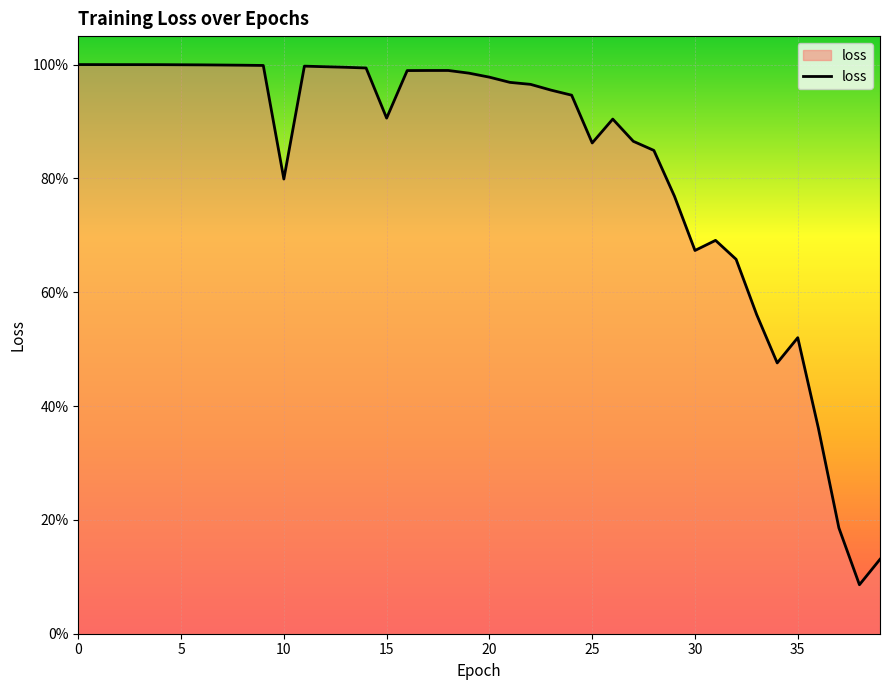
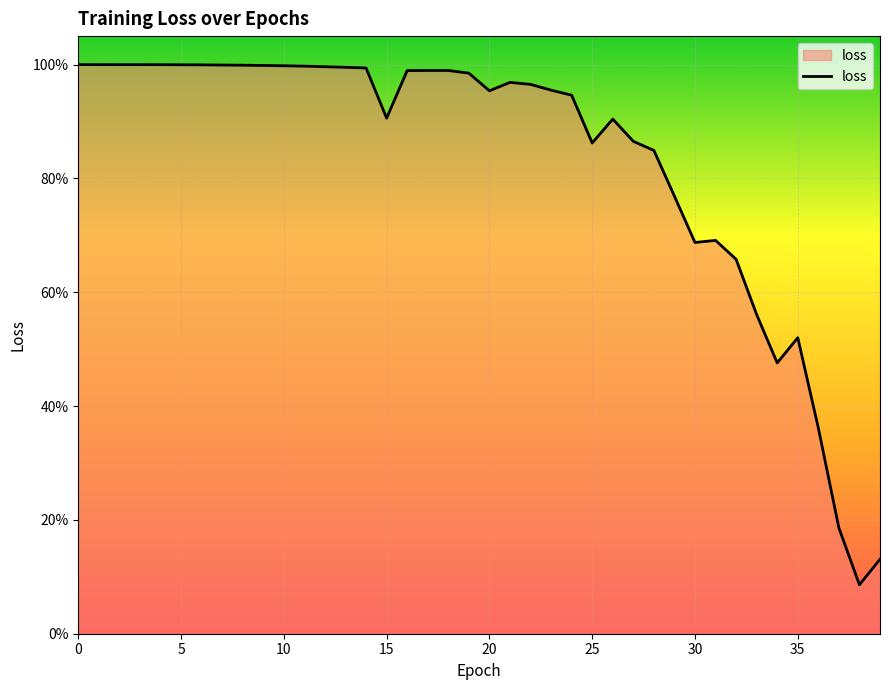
  {
    "0": "100%",
    "5": "100%",
-   "10": "80%",
+   "10": "100%",
    "15": "91%",
-   "20": "98%",
+   "20": "95%",
    "25": "86%",
-   "30": "67%",
+   "30": "69%",
    "35": "52%"
  }
